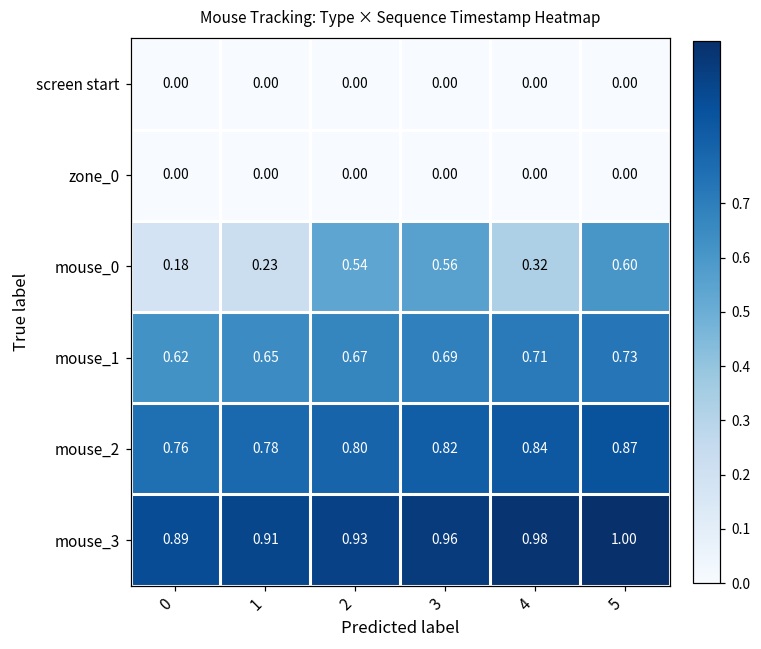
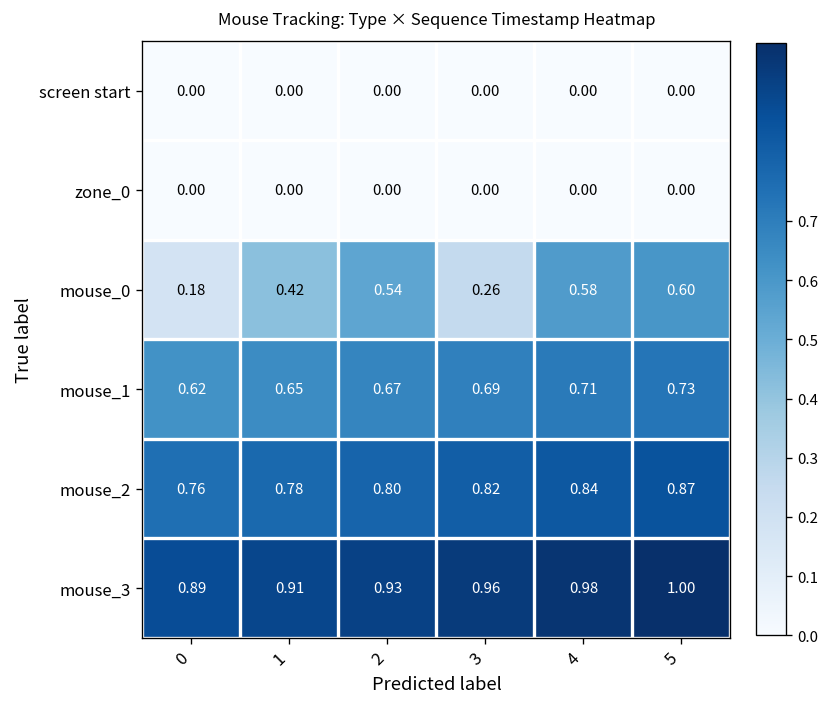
  {
    "screen start": {
      "0": 0.00,
      "1": 0.00,
      "2": 0.00,
      "3": 0.00,
      "4": 0.00,
      "5": 0.00
    },
    "zone_0": {
      "0": 0.00,
      "1": 0.00,
      "2": 0.00,
      "3": 0.00,
      "4": 0.00,
      "5": 0.00
    },
    "mouse_0": {
      "0": 0.18,
-     "1": 0.23,
+     "1": 0.42,
      "2": 0.54,
-     "3": 0.56,
-     "4": 0.32,
+     "3": 0.26,
+     "4": 0.58,
      "5": 0.60
    },
    "mouse_1": {
      "0": 0.62,
      "1": 0.65,
      "2": 0.67,
      "3": 0.69,
      "4": 0.71,
      "5": 0.73
    },
    "mouse_2": {
      "0": 0.76,
      "1": 0.78,
      "2": 0.80,
      "3": 0.82,
      "4": 0.84,
      "5": 0.87
    },
    "mouse_3": {
      "0": 0.89,
      "1": 0.91,
      "2": 0.93,
      "3": 0.96,
      "4": 0.98,
      "5": 1.00
    }
  }
